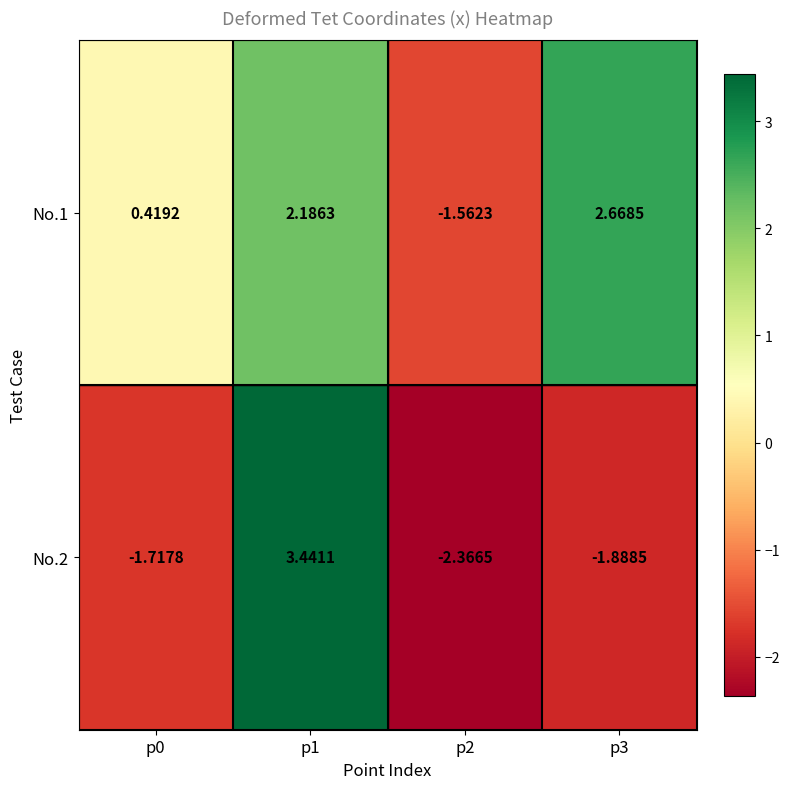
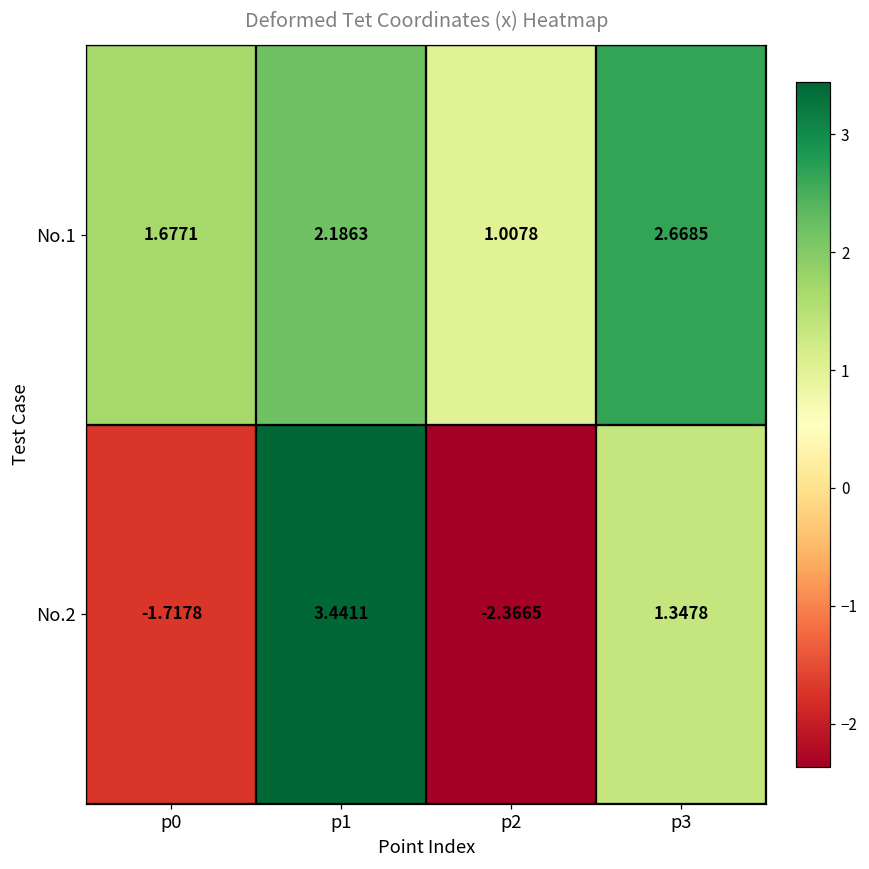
  {
    "No.1": {
-     "p0": 0.4192,
+     "p0": 1.6771,
      "p1": 2.1863,
-     "p2": -1.5623,
+     "p2": 1.0078,
      "p3": 2.6685
    },
    "No.2": {
      "p0": -1.7178,
      "p1": 3.4411,
      "p2": -2.3665,
-     "p3": -1.8885
+     "p3": 1.3478
    }
  }
